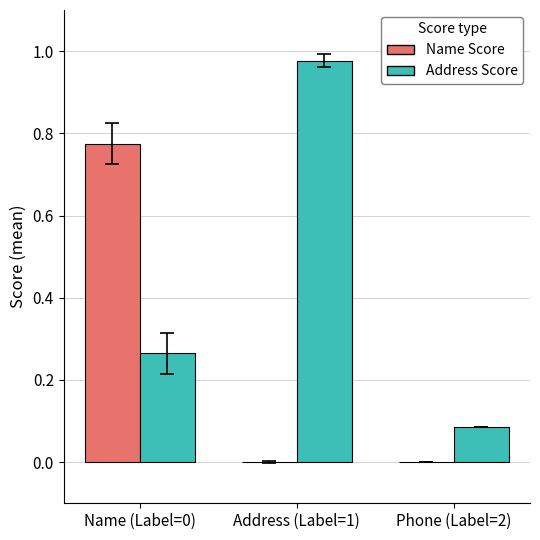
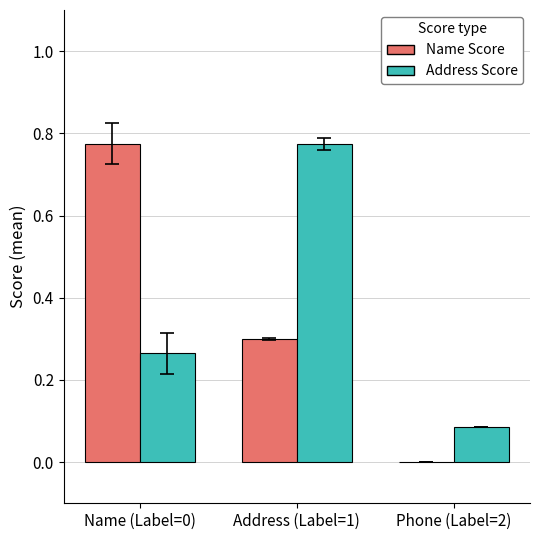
  {
    "Name Score": {
      "Name (Label=0)": 0.78,
-     "Address (Label=1)": 0.00
+     "Address (Label=1)": 0.30
    },
    "Address Score": {
      "Name (Label=0)": 0.26,
-     "Address (Label=1)": 0.98,
+     "Address (Label=1)": 0.77,
      "Phone (Label=2)": 0.09
    }
  }
